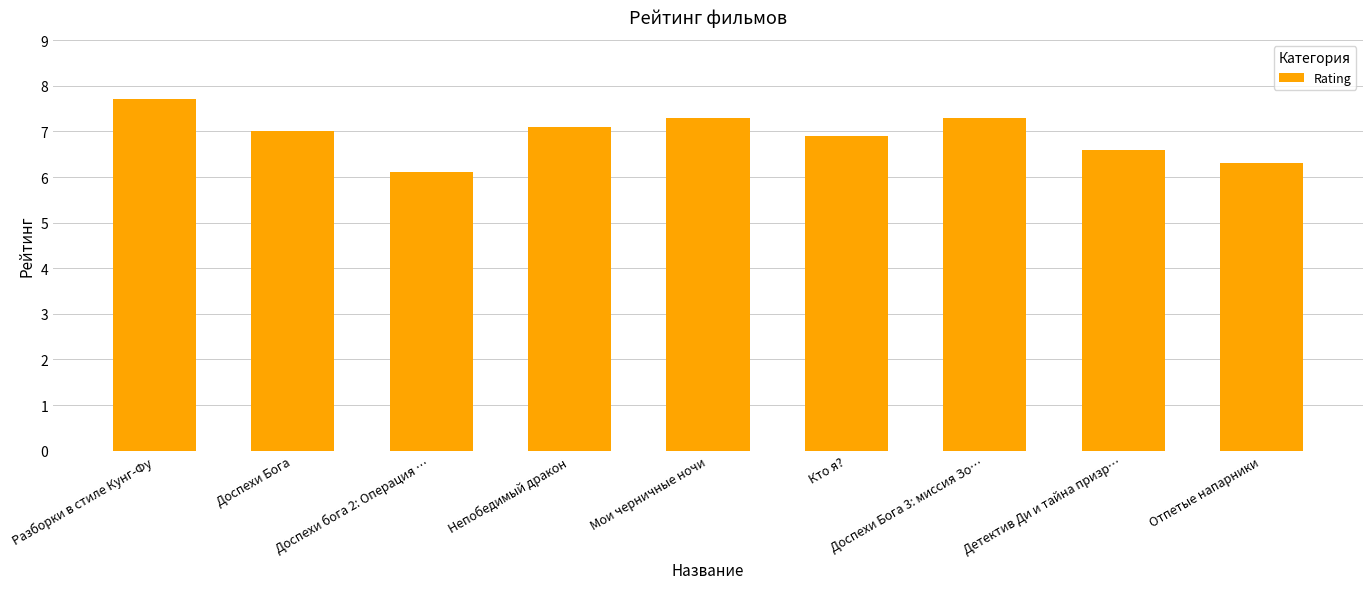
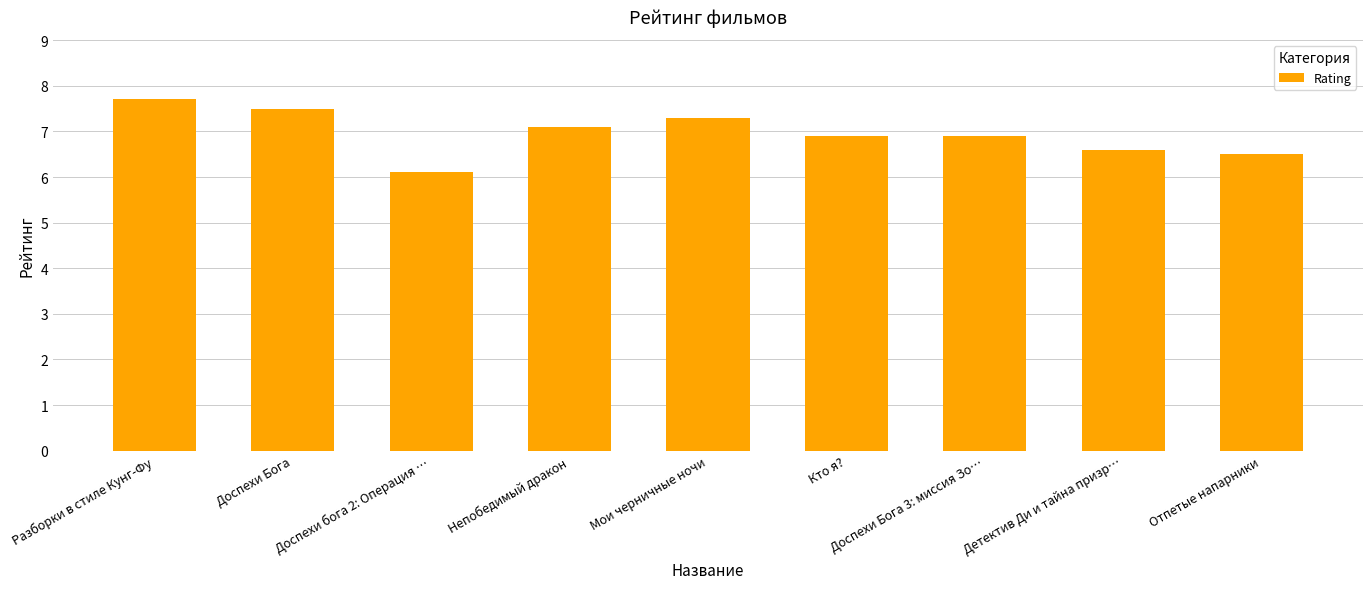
  {
    "Разборки в стиле Кунг-Фу": 7.7,
-   "Доспехи Бога": 7.0,
+   "Доспехи Бога": 7.5,
    "Доспехи бога 2: Операция …": 6.1,
    "Непобедимый дракон": 7.1,
    "Мои черничные ночи": 7.3,
    "Кто я?": 6.9,
-   "Доспехи Бога 3: миссия Зо…": 7.3,
+   "Доспехи Бога 3: миссия Зо…": 6.9,
    "Детектив Ди и тайна призр…": 6.6,
-   "Отпетые напарники": 6.3
+   "Отпетые напарники": 6.5
  }
